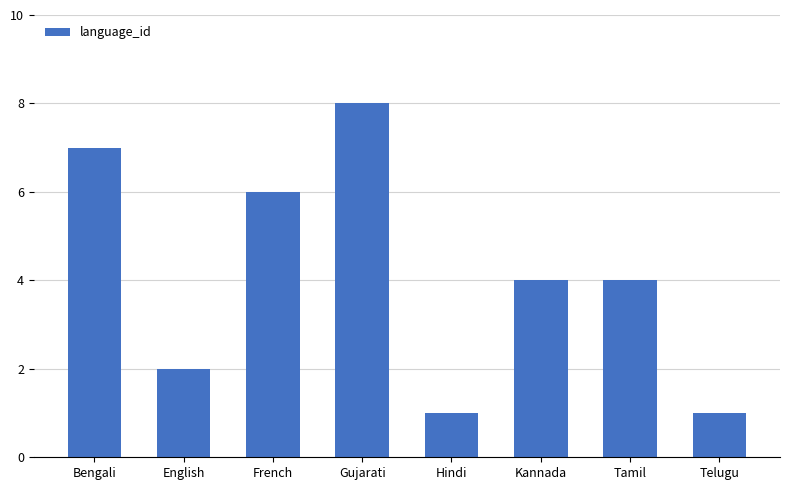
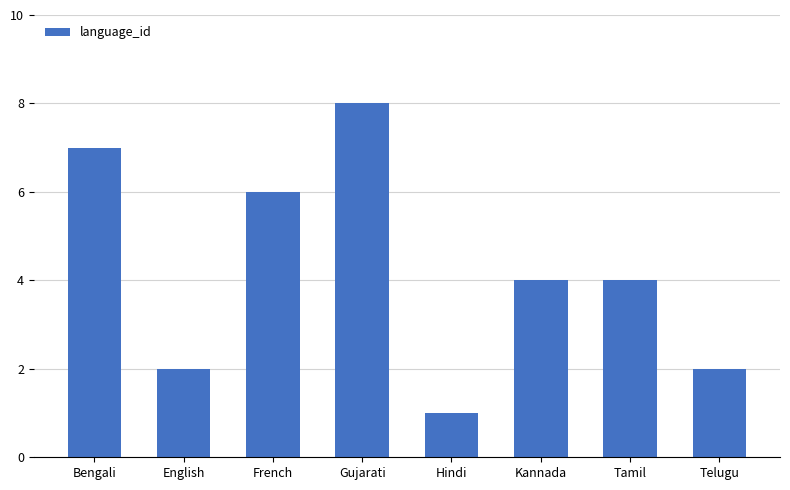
  {
    "Bengali": 7,
    "English": 2,
    "French": 6,
    "Gujarati": 8,
    "Hindi": 1,
    "Kannada": 4,
    "Tamil": 4,
-   "Telugu": 1
+   "Telugu": 2
  }
